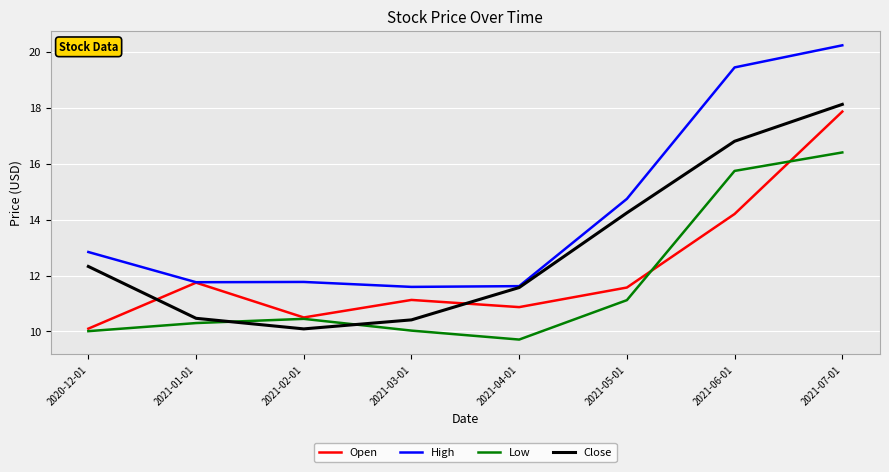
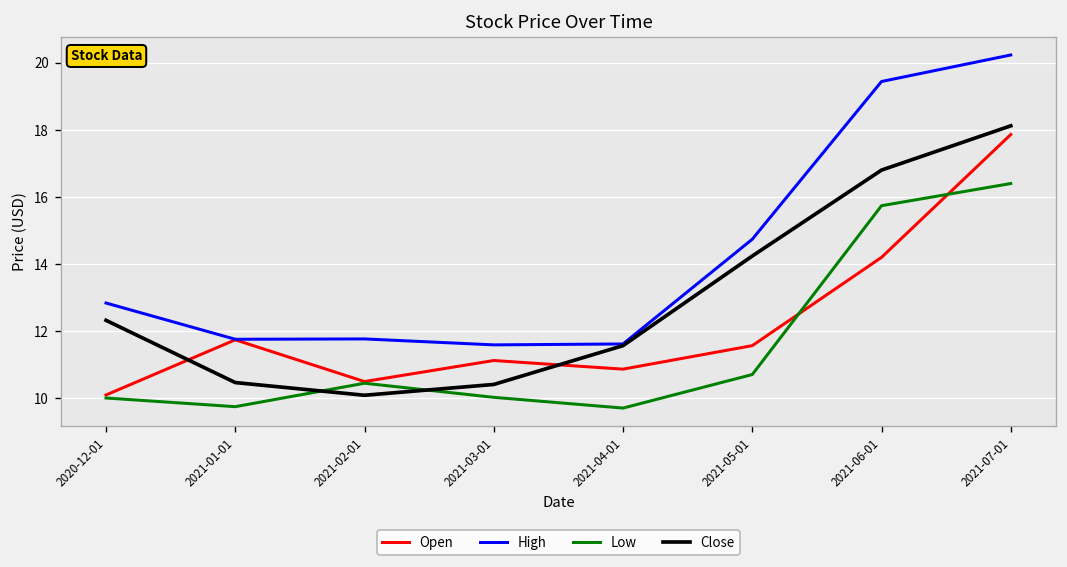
  {
    "Open": {
      "2021-03-01": 11.1,
      "2021-04-01": 10.9,
      "2021-05-01": 11.6,
      "2021-06-01": 14.2,
      "2021-07-01": 17.9
    },
    "High": {
      "2020-12-01": 12.8,
      "2021-02-01": 11.8,
      "2021-03-01": 11.6,
      "2021-05-01": 14.7,
      "2021-06-01": 19.4,
      "2021-07-01": 20.2
    },
    "Low": {
-     "2021-01-01": 10.3,
+     "2021-01-01": 9.8,
      "2021-03-01": 10.0,
      "2021-04-01": 9.7,
-     "2021-05-01": 11.1,
+     "2021-05-01": 10.7,
      "2021-06-01": 15.7,
      "2021-07-01": 16.4
    },
    "Close": {
      "2020-12-01": 12.3,
      "2021-01-01": 10.5,
      "2021-02-01": 10.1,
      "2021-03-01": 10.4,
      "2021-05-01": 14.2,
      "2021-06-01": 16.8,
      "2021-07-01": 18.1
    }
  }
